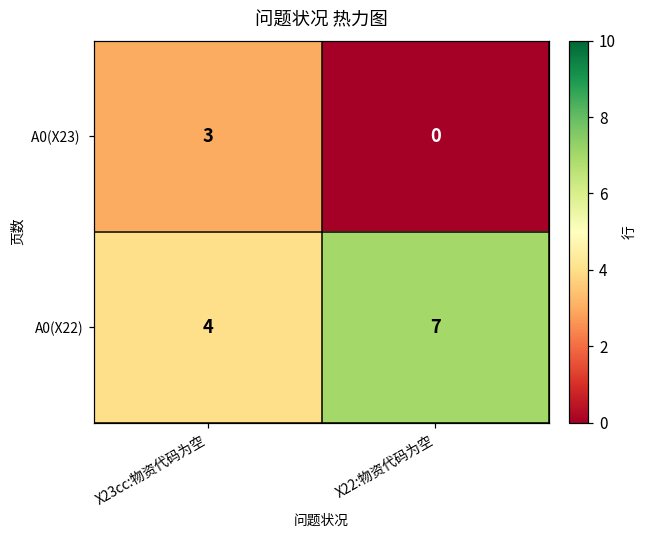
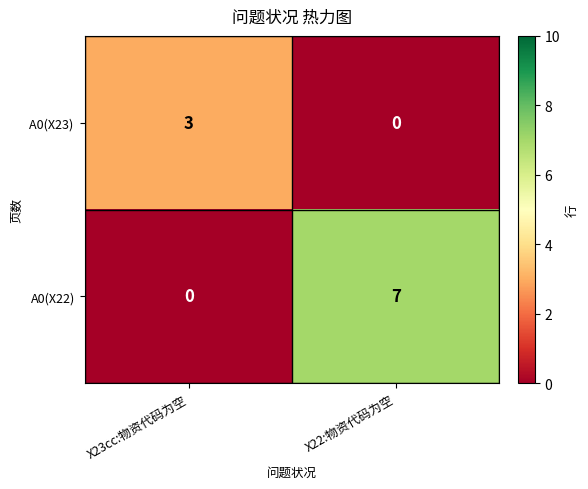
  {
    "A0(X23)": {
      "X23cc:物资代码为空": 3,
      "X22:物资代码为空": 0
    },
    "A0(X22)": {
-     "X23cc:物资代码为空": 4,
+     "X23cc:物资代码为空": 0,
      "X22:物资代码为空": 7
    }
  }
